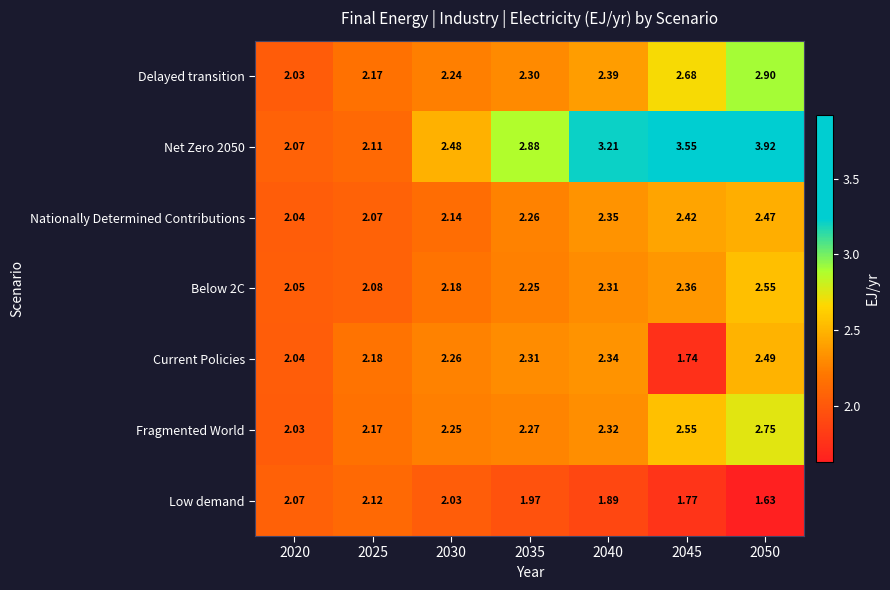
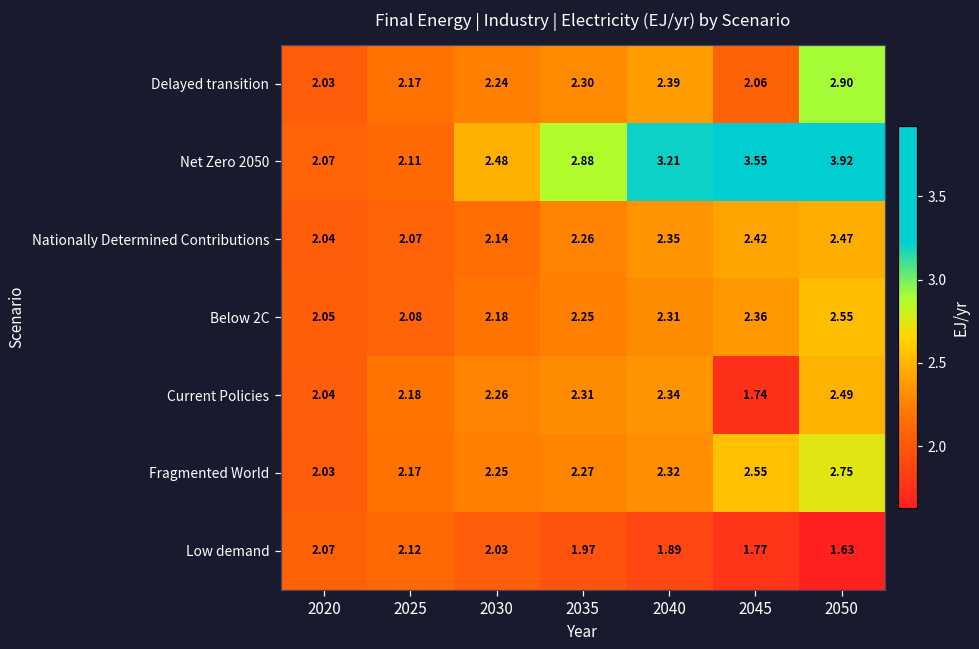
  {
    "Delayed transition": {
      "2020": 2.03,
      "2025": 2.17,
      "2030": 2.24,
      "2035": 2.30,
      "2040": 2.39,
-     "2045": 2.68,
+     "2045": 2.06,
      "2050": 2.90
    },
    "Net Zero 2050": {
      "2020": 2.07,
      "2025": 2.11,
      "2030": 2.48,
      "2035": 2.88,
      "2040": 3.21,
      "2045": 3.55,
      "2050": 3.92
    },
    "Nationally Determined Contributions": {
      "2020": 2.04,
      "2025": 2.07,
      "2030": 2.14,
      "2035": 2.26,
      "2040": 2.35,
      "2045": 2.42,
      "2050": 2.47
    },
    "Below 2C": {
      "2020": 2.05,
      "2025": 2.08,
      "2030": 2.18,
      "2035": 2.25,
      "2040": 2.31,
      "2045": 2.36,
      "2050": 2.55
    },
    "Current Policies": {
      "2020": 2.04,
      "2025": 2.18,
      "2030": 2.26,
      "2035": 2.31,
      "2040": 2.34,
      "2045": 1.74,
      "2050": 2.49
    },
    "Fragmented World": {
      "2020": 2.03,
      "2025": 2.17,
      "2030": 2.25,
      "2035": 2.27,
      "2040": 2.32,
      "2045": 2.55,
      "2050": 2.75
    },
    "Low demand": {
      "2020": 2.07,
      "2025": 2.12,
      "2030": 2.03,
      "2035": 1.97,
      "2040": 1.89,
      "2045": 1.77,
      "2050": 1.63
    }
  }
